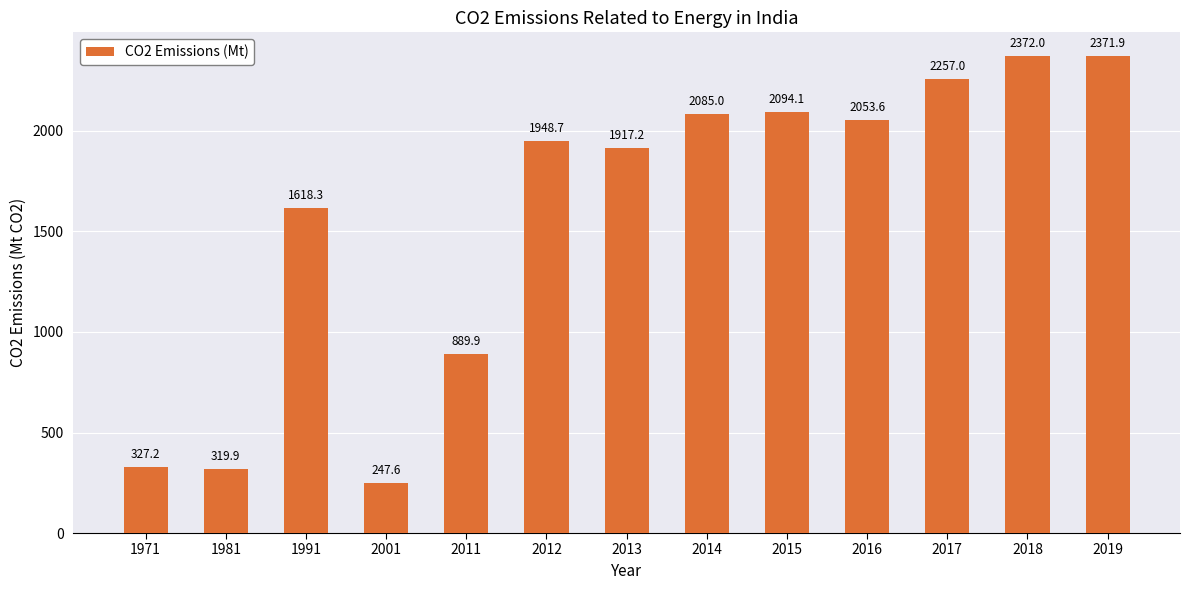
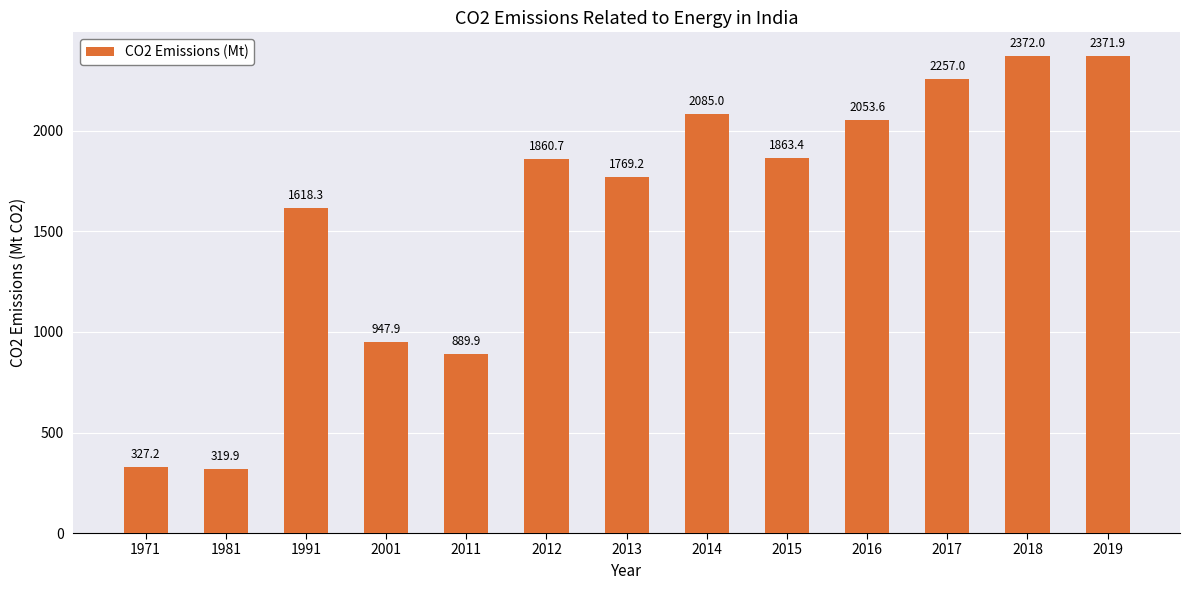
  {
    "1971": 327.2,
    "1981": 319.9,
    "1991": 1618.3,
-   "2001": 247.6,
+   "2001": 947.9,
    "2011": 889.9,
-   "2012": 1948.7,
-   "2013": 1917.2,
+   "2012": 1860.7,
+   "2013": 1769.2,
    "2014": 2085.0,
-   "2015": 2094.1,
+   "2015": 1863.4,
    "2016": 2053.6,
    "2017": 2257.0,
    "2018": 2372.0,
    "2019": 2371.9
  }
